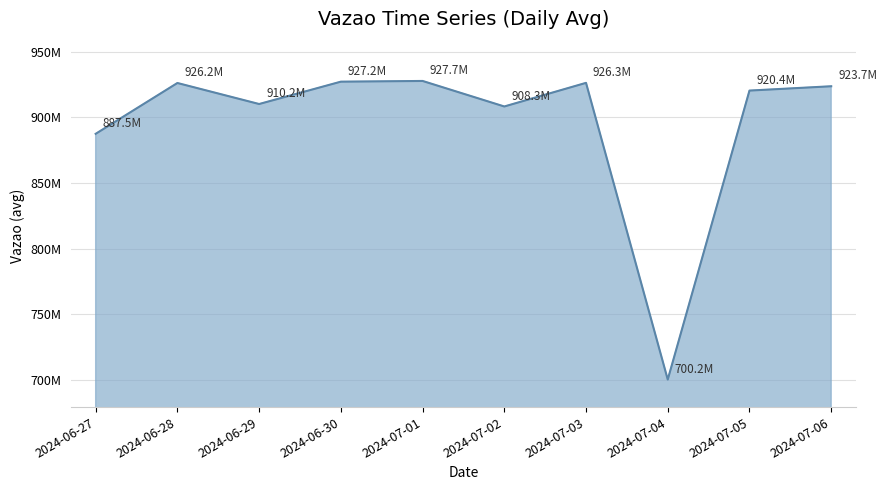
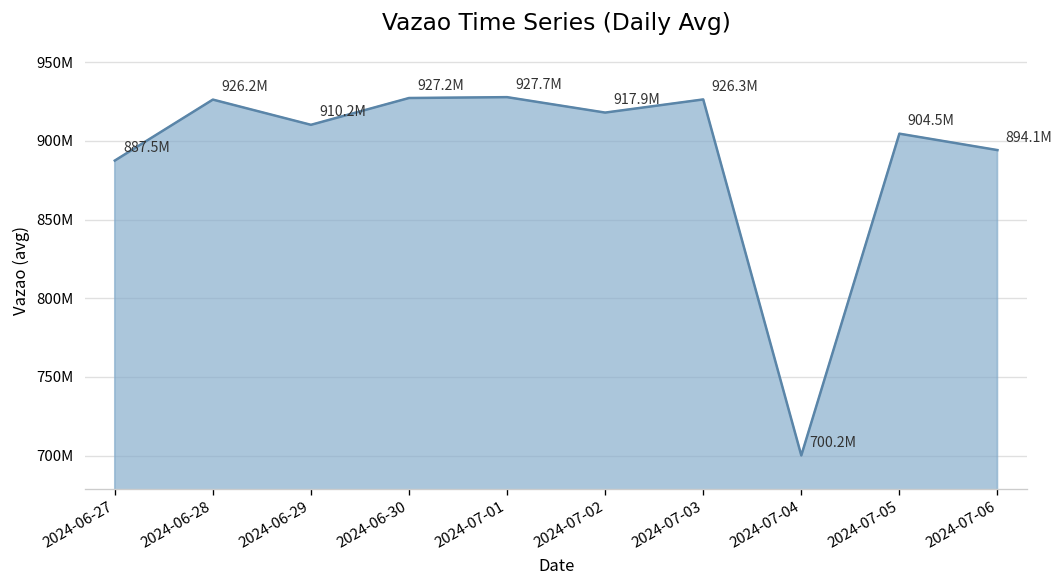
  {
    "2024-06-27": "887.5M",
    "2024-06-28": "926.2M",
    "2024-06-29": "910.2M",
    "2024-06-30": "927.2M",
    "2024-07-01": "927.7M",
-   "2024-07-02": "908.3M",
+   "2024-07-02": "917.9M",
    "2024-07-03": "926.3M",
    "2024-07-04": "700.2M",
-   "2024-07-05": "920.4M",
-   "2024-07-06": "923.7M"
+   "2024-07-05": "904.5M",
+   "2024-07-06": "894.1M"
  }
